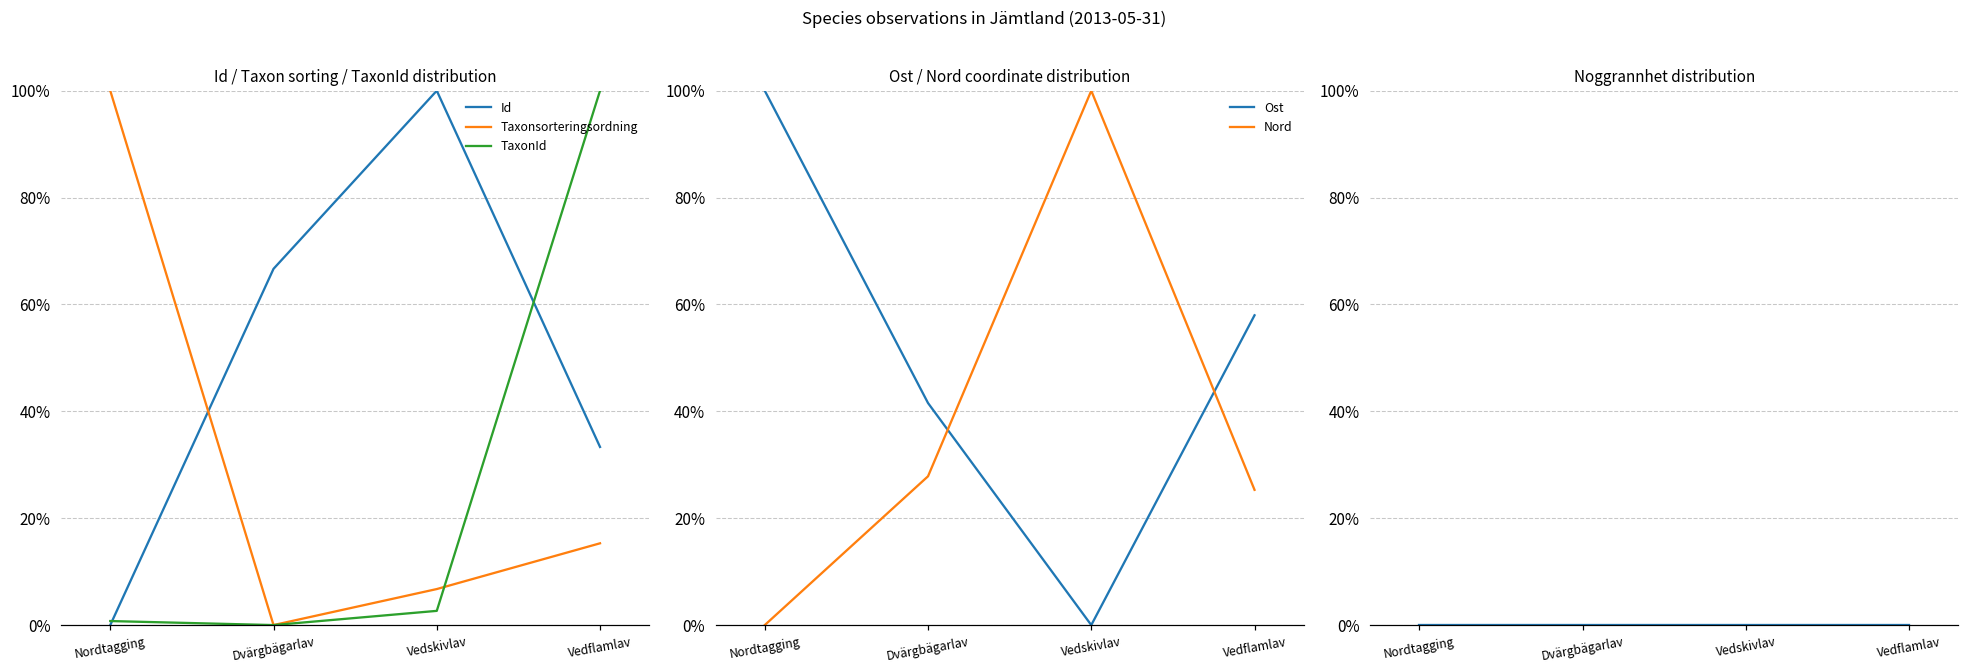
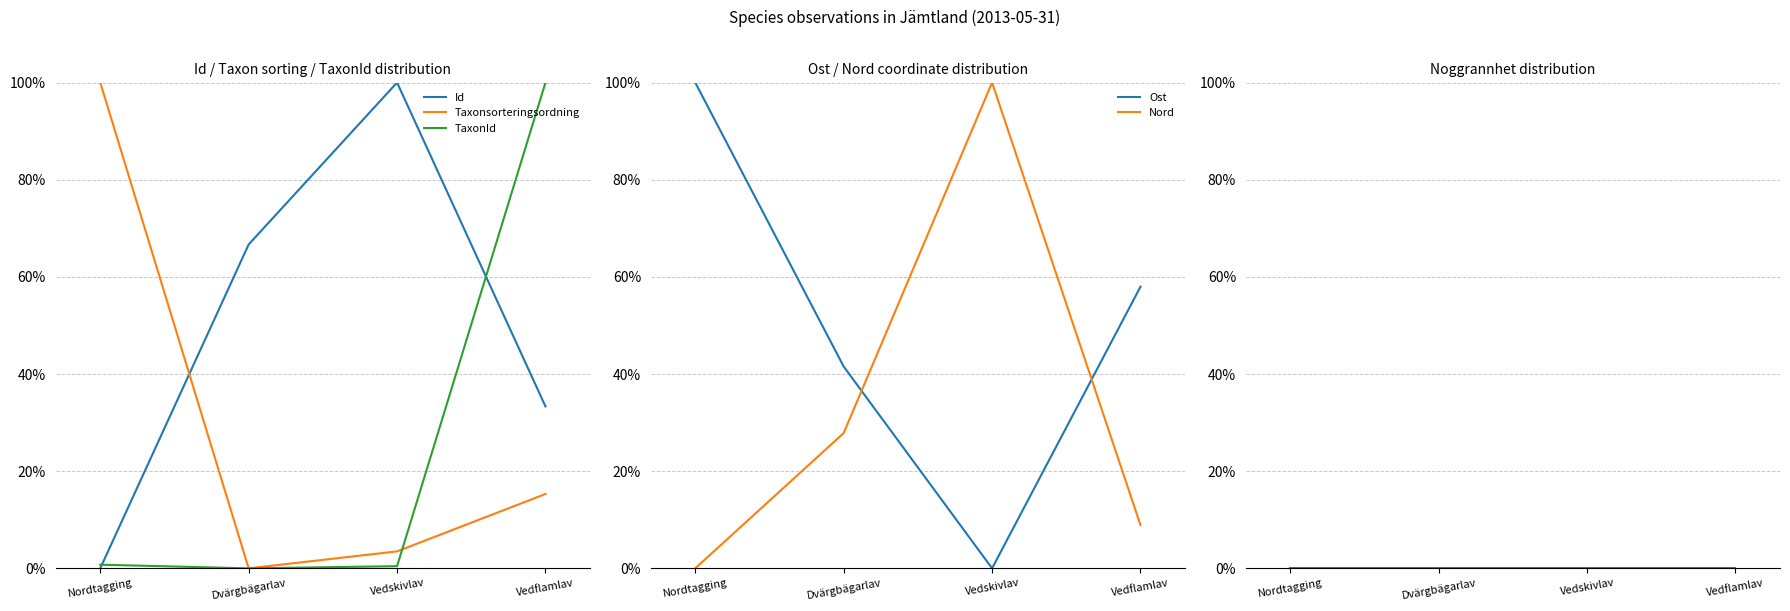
  {
    "Id / Taxon sorting / TaxonId distribution": {
      "Id": {
        "Nordtagging": "0%",
        "Dvärgbägarlav": "67%",
        "Vedskivlav": "100%",
        "Vedflamlav": "33%"
      },
      "Taxonsorteringsordning": {
        "Nordtagging": "100%",
-       "Vedskivlav": "7%",
+       "Vedskivlav": "3%",
        "Vedflamlav": "15%"
      },
      "TaxonId": {
        "Nordtagging": "1%",
-       "Vedskivlav": "3%",
+       "Vedskivlav": "0%",
        "Vedflamlav": "100%"
      }
    },
    "Ost / Nord coordinate distribution": {
      "Ost": {
        "Nordtagging": "100%",
        "Dvärgbägarlav": "42%",
        "Vedskivlav": "0%",
        "Vedflamlav": "58%"
      },
      "Nord": {
        "Nordtagging": "0%",
        "Dvärgbägarlav": "28%",
        "Vedskivlav": "100%",
-       "Vedflamlav": "25%"
+       "Vedflamlav": "9%"
      }
    },
    "Noggrannhet distribution": {
      "Nordtagging": "0%",
      "Dvärgbägarlav": "0%",
      "Vedskivlav": "0%",
      "Vedflamlav": "0%"
    }
  }
